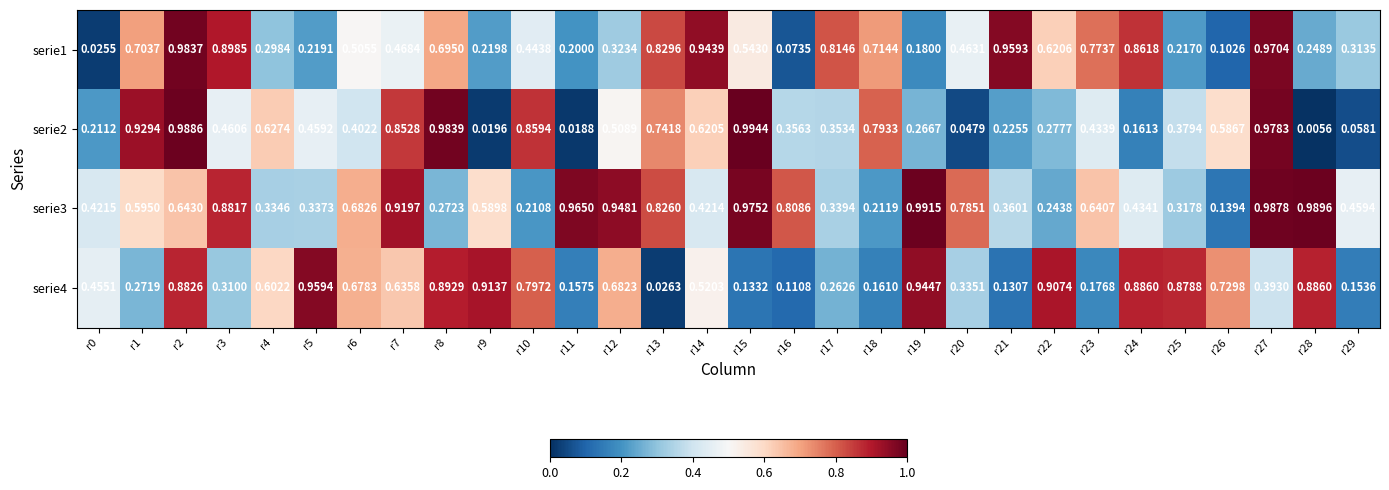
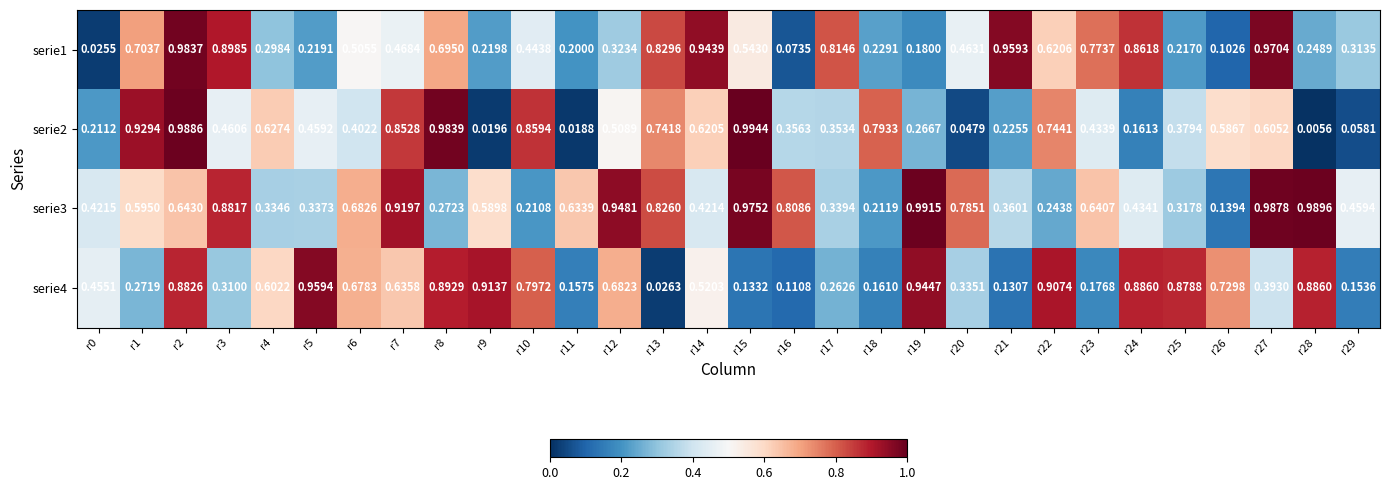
  {
    "serie1": {
      "r0": 0.0255,
      "r1": 0.7037,
      "r2": 0.9837,
      "r3": 0.8985,
      "r4": 0.2984,
      "r5": 0.2191,
      "r8": 0.6950,
      "r9": 0.2198,
      "r11": 0.2000,
      "r12": 0.3234,
      "r13": 0.8296,
      "r14": 0.9439,
      "r16": 0.0735,
      "r17": 0.8146,
-     "r18": 0.7144,
+     "r18": 0.2291,
      "r19": 0.1800,
      "r21": 0.9593,
      "r22": 0.6206,
      "r23": 0.7737,
      "r24": 0.8618,
      "r25": 0.2170,
      "r26": 0.1026,
      "r27": 0.9704,
      "r28": 0.2489,
      "r29": 0.3135
    },
    "serie2": {
      "r0": 0.2112,
      "r1": 0.9294,
      "r2": 0.9886,
      "r4": 0.6274,
      "r7": 0.8528,
      "r8": 0.9839,
      "r9": 0.0196,
      "r10": 0.8594,
      "r11": 0.0188,
      "r13": 0.7418,
      "r14": 0.6205,
      "r15": 0.9944,
      "r16": 0.3563,
      "r17": 0.3534,
      "r18": 0.7933,
      "r19": 0.2667,
      "r20": 0.0479,
      "r21": 0.2255,
-     "r22": 0.2777,
+     "r22": 0.7441,
      "r24": 0.1613,
      "r25": 0.3794,
      "r26": 0.5867,
-     "r27": 0.9783,
+     "r27": 0.6052,
      "r28": 0.0056,
      "r29": 0.0581
    },
    "serie3": {
      "r1": 0.5950,
      "r2": 0.6430,
      "r3": 0.8817,
      "r4": 0.3346,
      "r5": 0.3373,
      "r6": 0.6826,
      "r7": 0.9197,
      "r8": 0.2723,
      "r9": 0.5898,
      "r10": 0.2108,
-     "r11": 0.9650,
+     "r11": 0.6339,
      "r12": 0.9481,
      "r13": 0.8260,
      "r15": 0.9752,
      "r16": 0.8086,
      "r17": 0.3394,
      "r18": 0.2119,
      "r19": 0.9915,
      "r20": 0.7851,
      "r21": 0.3601,
      "r22": 0.2438,
      "r23": 0.6407,
      "r25": 0.3178,
      "r26": 0.1394,
      "r27": 0.9878,
      "r28": 0.9896
    },
    "serie4": {
      "r1": 0.2719,
      "r2": 0.8826,
      "r3": 0.3100,
      "r4": 0.6022,
      "r5": 0.9594,
      "r6": 0.6783,
      "r7": 0.6358,
      "r8": 0.8929,
      "r9": 0.9137,
      "r10": 0.7972,
      "r11": 0.1575,
      "r12": 0.6823,
      "r13": 0.0263,
      "r15": 0.1332,
      "r16": 0.1108,
      "r17": 0.2626,
      "r18": 0.1610,
      "r19": 0.9447,
      "r20": 0.3351,
      "r21": 0.1307,
      "r22": 0.9074,
      "r23": 0.1768,
      "r24": 0.8860,
      "r25": 0.8788,
      "r26": 0.7298,
      "r27": 0.3930,
      "r28": 0.8860,
      "r29": 0.1536
    }
  }
